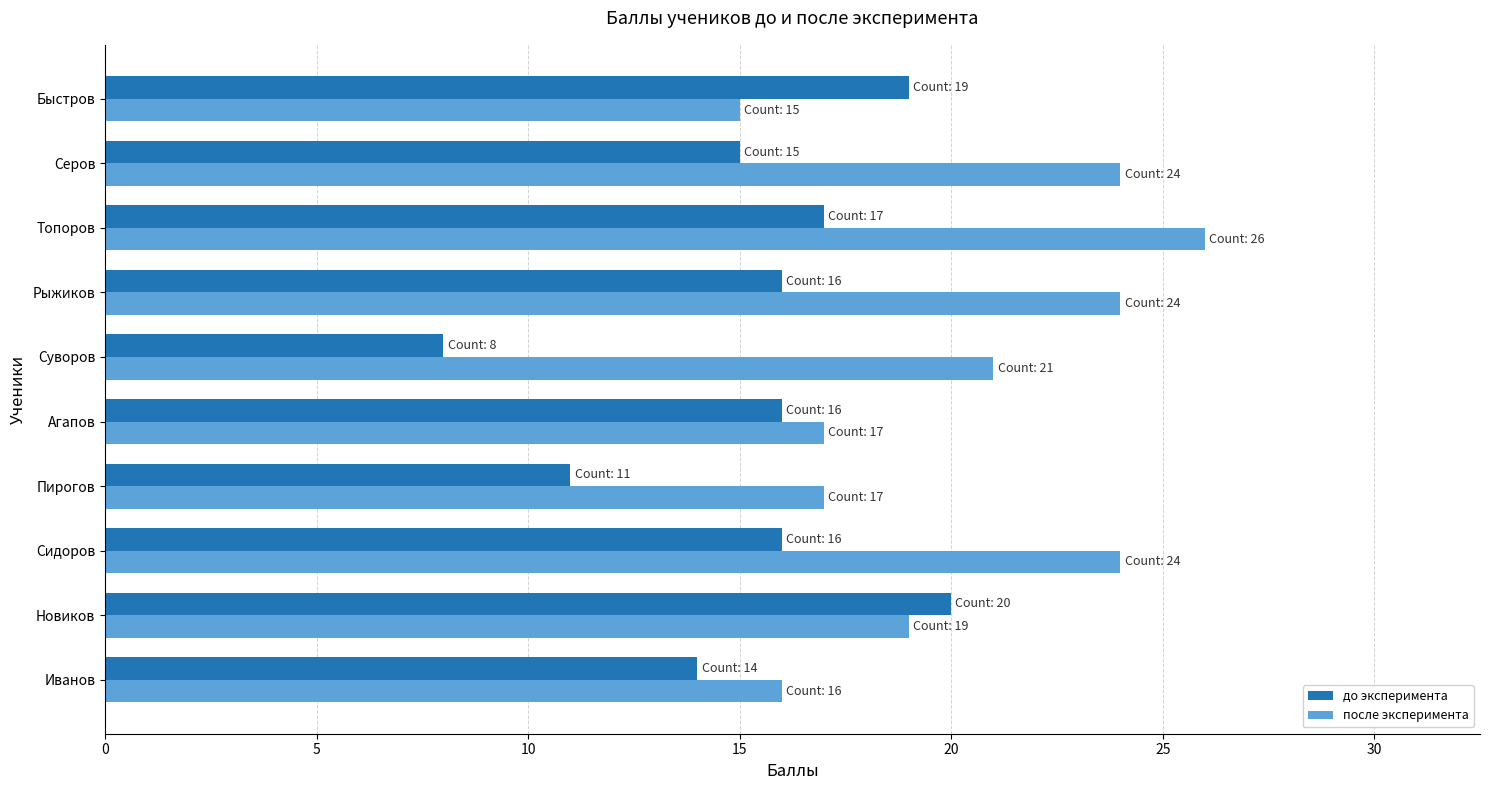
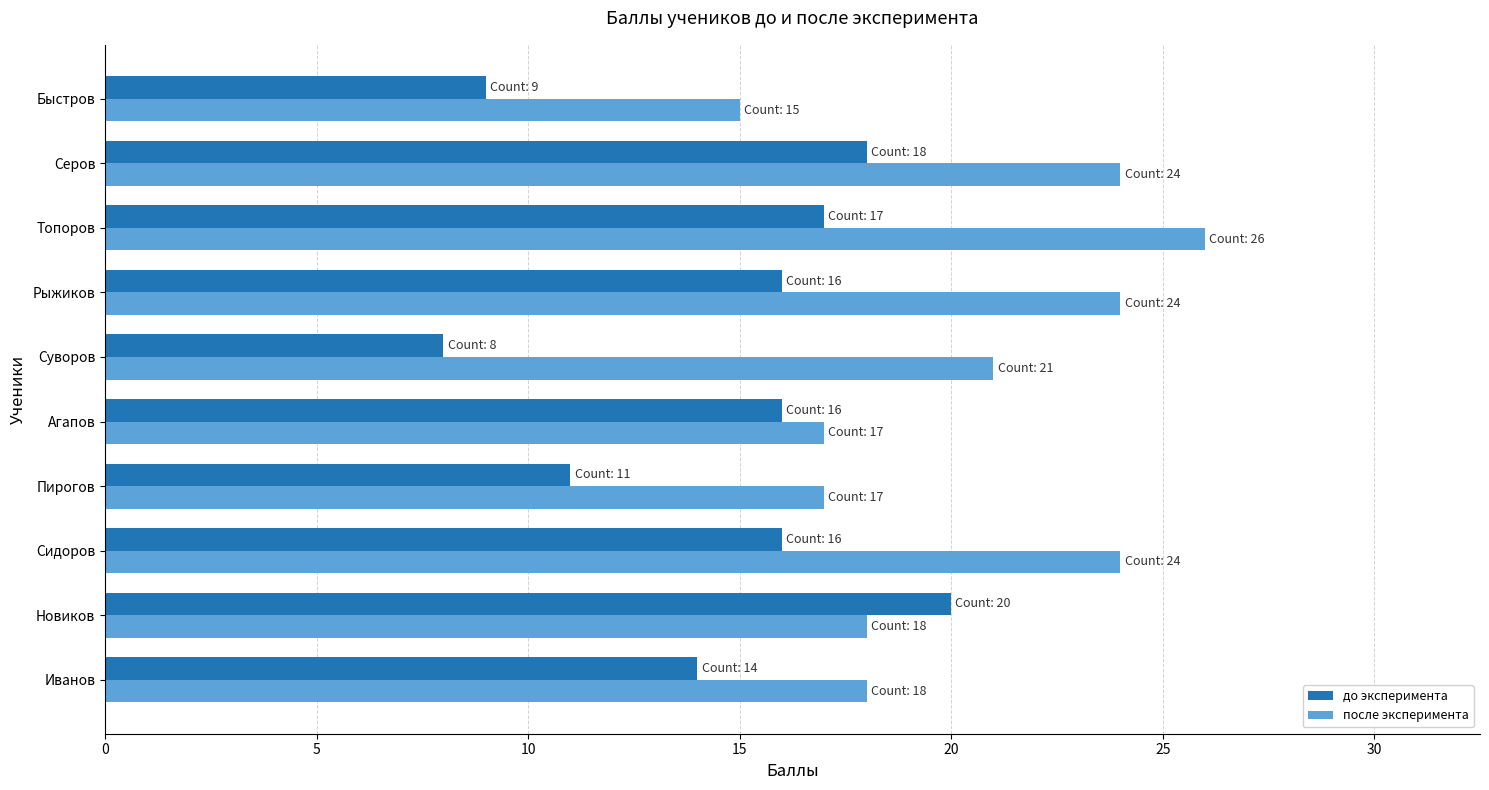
  {
    "до эксперимента": {
-     "Быстров": 19,
-     "Серов": 15,
+     "Быстров": 9,
+     "Серов": 18,
      "Топоров": 17,
      "Рыжиков": 16,
      "Суворов": 8,
      "Агапов": 16,
      "Пирогов": 11,
      "Сидоров": 16,
      "Новиков": 20,
      "Иванов": 14
    },
    "после эксперимента": {
      "Быстров": 15,
      "Серов": 24,
      "Топоров": 26,
      "Рыжиков": 24,
      "Суворов": 21,
      "Агапов": 17,
      "Пирогов": 17,
      "Сидоров": 24,
-     "Новиков": 19,
-     "Иванов": 16
+     "Новиков": 18,
+     "Иванов": 18
    }
  }
